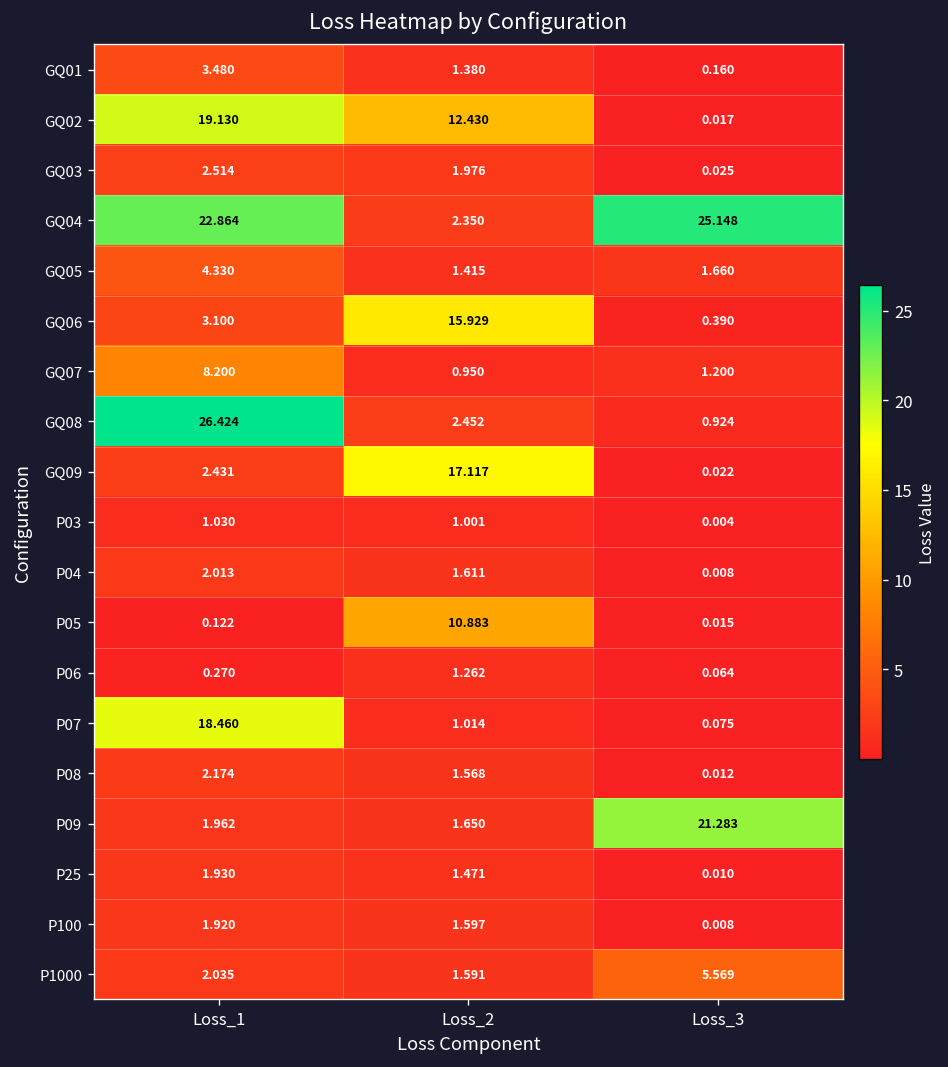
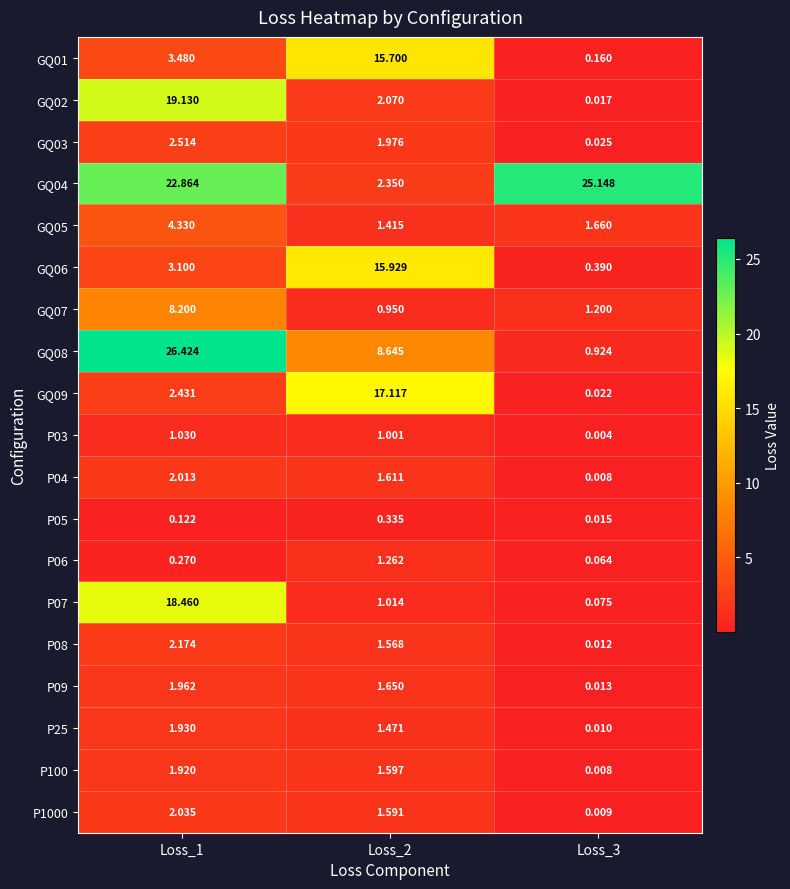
  {
    "GQ01": {
      "Loss_1": 3.480,
-     "Loss_2": 1.380,
+     "Loss_2": 15.700,
      "Loss_3": 0.160
    },
    "GQ02": {
      "Loss_1": 19.130,
-     "Loss_2": 12.430,
+     "Loss_2": 2.070,
      "Loss_3": 0.017
    },
    "GQ03": {
      "Loss_1": 2.514,
      "Loss_2": 1.976,
      "Loss_3": 0.025
    },
    "GQ04": {
      "Loss_1": 22.864,
      "Loss_2": 2.350,
      "Loss_3": 25.148
    },
    "GQ05": {
      "Loss_1": 4.330,
      "Loss_2": 1.415,
      "Loss_3": 1.660
    },
    "GQ06": {
      "Loss_1": 3.100,
      "Loss_2": 15.929,
      "Loss_3": 0.390
    },
    "GQ07": {
      "Loss_1": 8.200,
      "Loss_2": 0.950,
      "Loss_3": 1.200
    },
    "GQ08": {
      "Loss_1": 26.424,
-     "Loss_2": 2.452,
+     "Loss_2": 8.645,
      "Loss_3": 0.924
    },
    "GQ09": {
      "Loss_1": 2.431,
      "Loss_2": 17.117,
      "Loss_3": 0.022
    },
    "P03": {
      "Loss_1": 1.030,
      "Loss_2": 1.001,
      "Loss_3": 0.004
    },
    "P04": {
      "Loss_1": 2.013,
      "Loss_2": 1.611,
      "Loss_3": 0.008
    },
    "P05": {
      "Loss_1": 0.122,
-     "Loss_2": 10.883,
+     "Loss_2": 0.335,
      "Loss_3": 0.015
    },
    "P06": {
      "Loss_1": 0.270,
      "Loss_2": 1.262,
      "Loss_3": 0.064
    },
    "P07": {
      "Loss_1": 18.460,
      "Loss_2": 1.014,
      "Loss_3": 0.075
    },
    "P08": {
      "Loss_1": 2.174,
      "Loss_2": 1.568,
      "Loss_3": 0.012
    },
    "P09": {
      "Loss_1": 1.962,
      "Loss_2": 1.650,
-     "Loss_3": 21.283
+     "Loss_3": 0.013
    },
    "P25": {
      "Loss_1": 1.930,
      "Loss_2": 1.471,
      "Loss_3": 0.010
    },
    "P100": {
      "Loss_1": 1.920,
      "Loss_2": 1.597,
      "Loss_3": 0.008
    },
    "P1000": {
      "Loss_1": 2.035,
      "Loss_2": 1.591,
-     "Loss_3": 5.569
+     "Loss_3": 0.009
    }
  }
